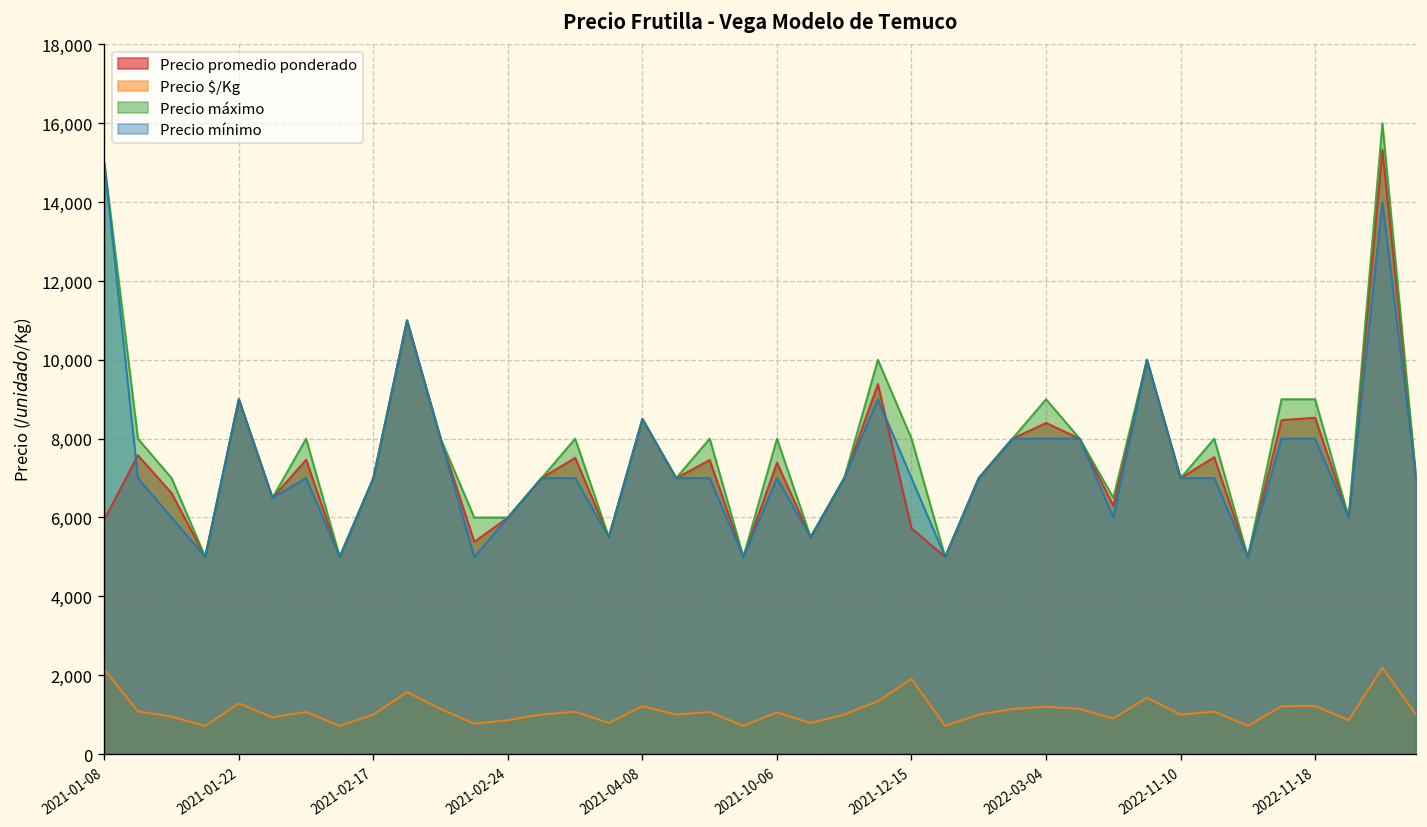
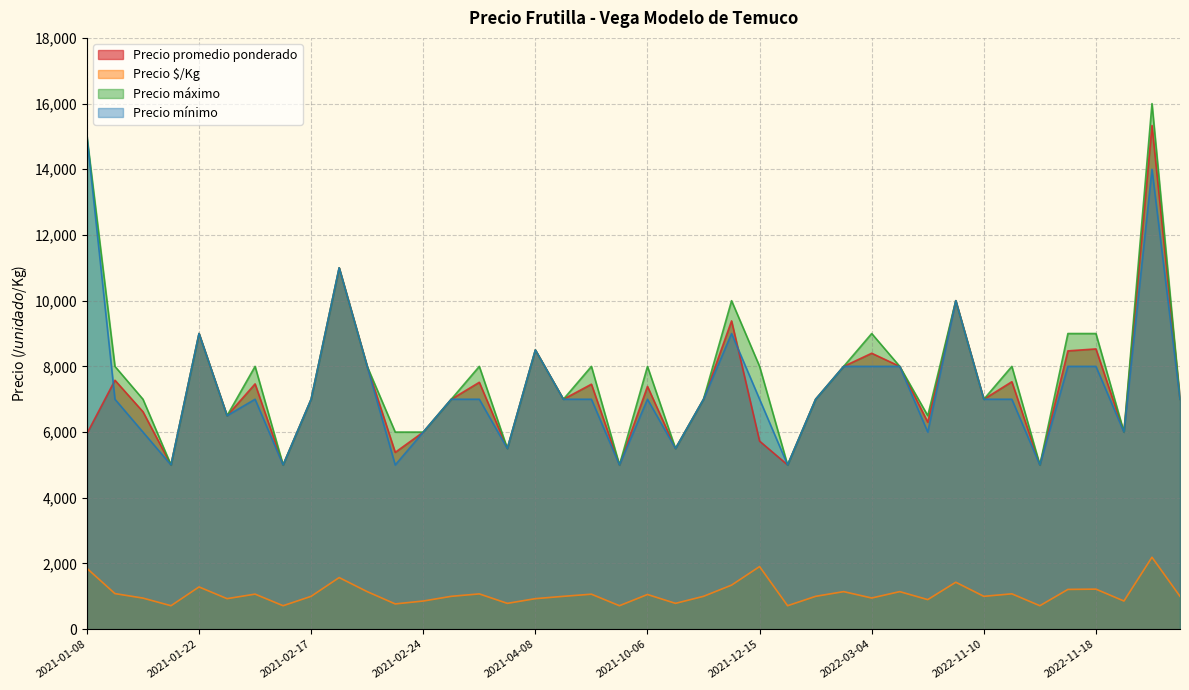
  {
    "Precio promedio ponderado": {
      "2021-01-08": "6,000",
      "2021-10-06": "7,400",
      "2021-12-15": "5,700",
      "2022-03-04": "8,400"
    },
    "Precio $/Kg": {
-     "2021-01-08": "2,100",
-     "2021-04-08": "1,200",
+     "2021-01-08": "1,900",
+     "2021-04-08": "900",
      "2021-10-06": "1,100",
      "2021-12-15": "1,900",
-     "2022-03-04": "1,200"
+     "2022-03-04": "900"
    },
    "Precio máximo": {
      "2021-10-06": "8,000",
      "2021-12-15": "8,000",
      "2022-03-04": "9,000"
    },
    "Precio mínimo": {
      "2021-10-06": "7,000",
      "2021-12-15": "7,000",
      "2022-03-04": "8,000"
    }
  }
